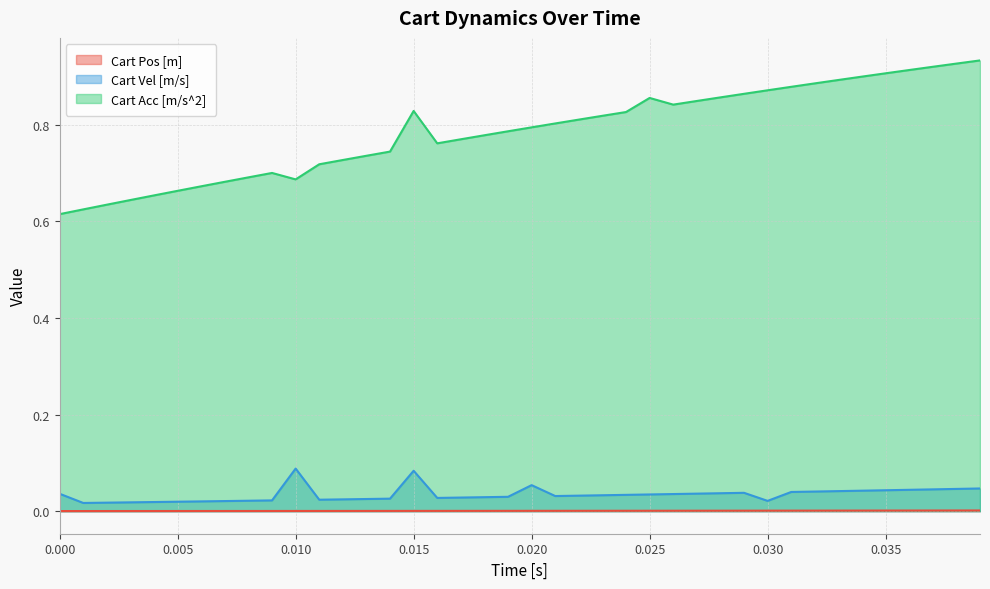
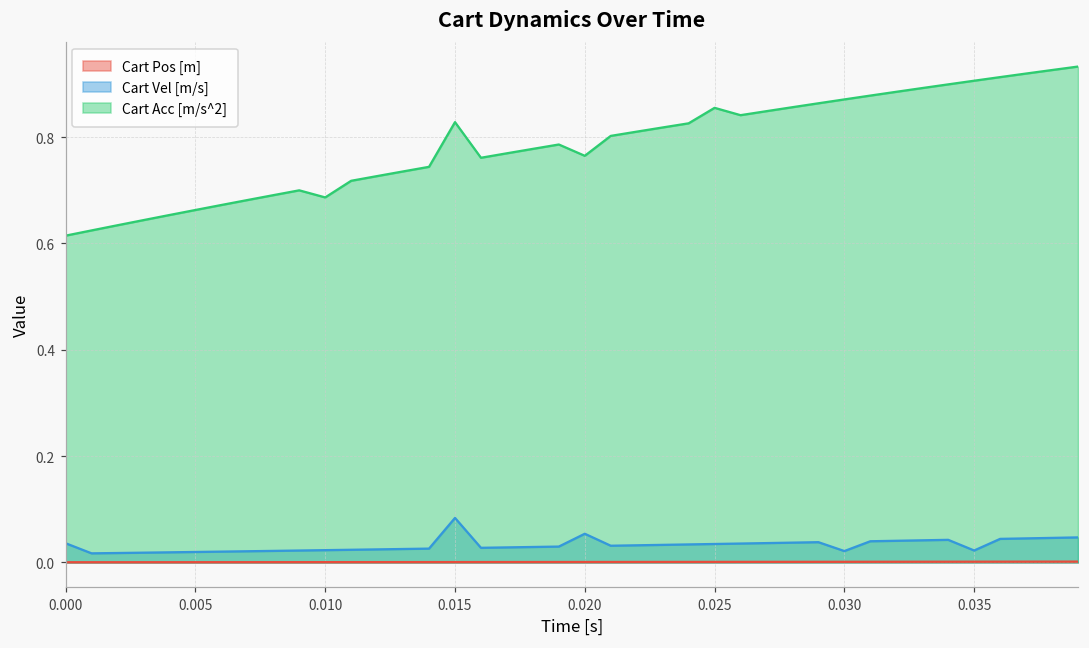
  {
    "Cart Pos [m]": {
      "0.000": 0.00,
      "0.005": 0.00,
      "0.010": 0.00,
      "0.015": 0.00,
      "0.020": 0.00,
      "0.025": 0.00,
      "0.030": 0.00,
      "0.035": 0.00
    },
    "Cart Vel [m/s]": {
      "0.000": 0.04,
      "0.005": 0.02,
-     "0.010": 0.09,
+     "0.010": 0.02,
      "0.015": 0.08,
      "0.020": 0.05,
      "0.025": 0.03,
      "0.030": 0.02,
-     "0.035": 0.04
+     "0.035": 0.02
    },
    "Cart Acc [m/s^2]": {
      "0.000": 0.61,
      "0.005": 0.66,
      "0.010": 0.69,
      "0.015": 0.83,
-     "0.020": 0.79,
+     "0.020": 0.76,
      "0.025": 0.86,
      "0.030": 0.87,
      "0.035": 0.91
    }
  }
